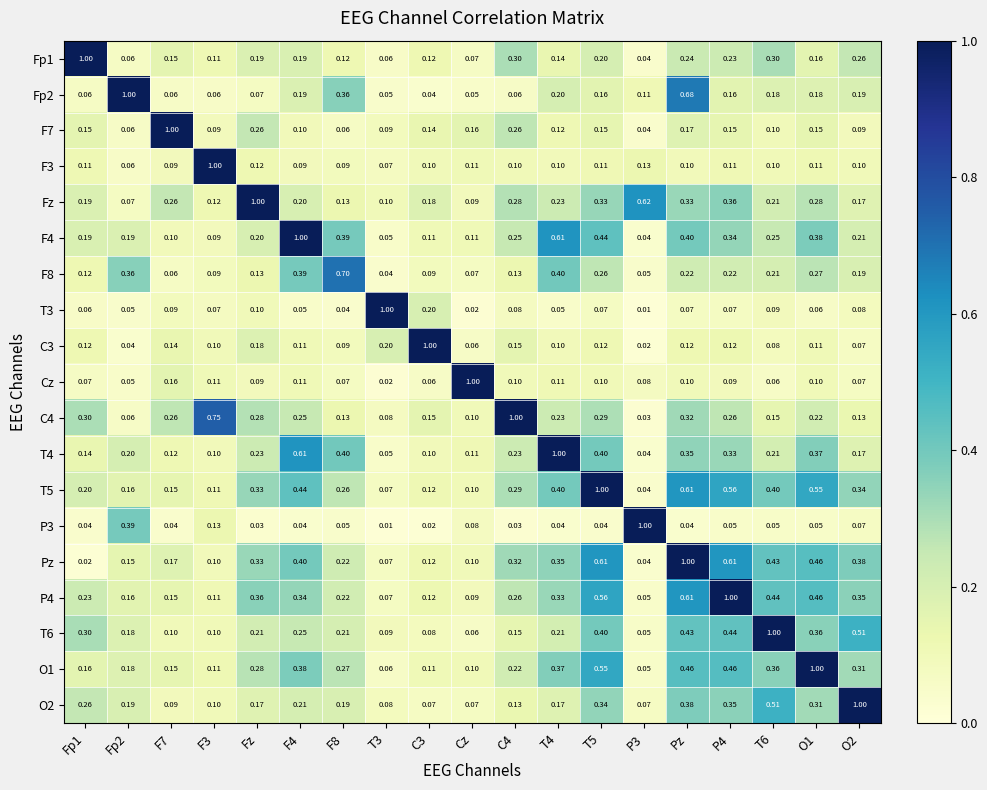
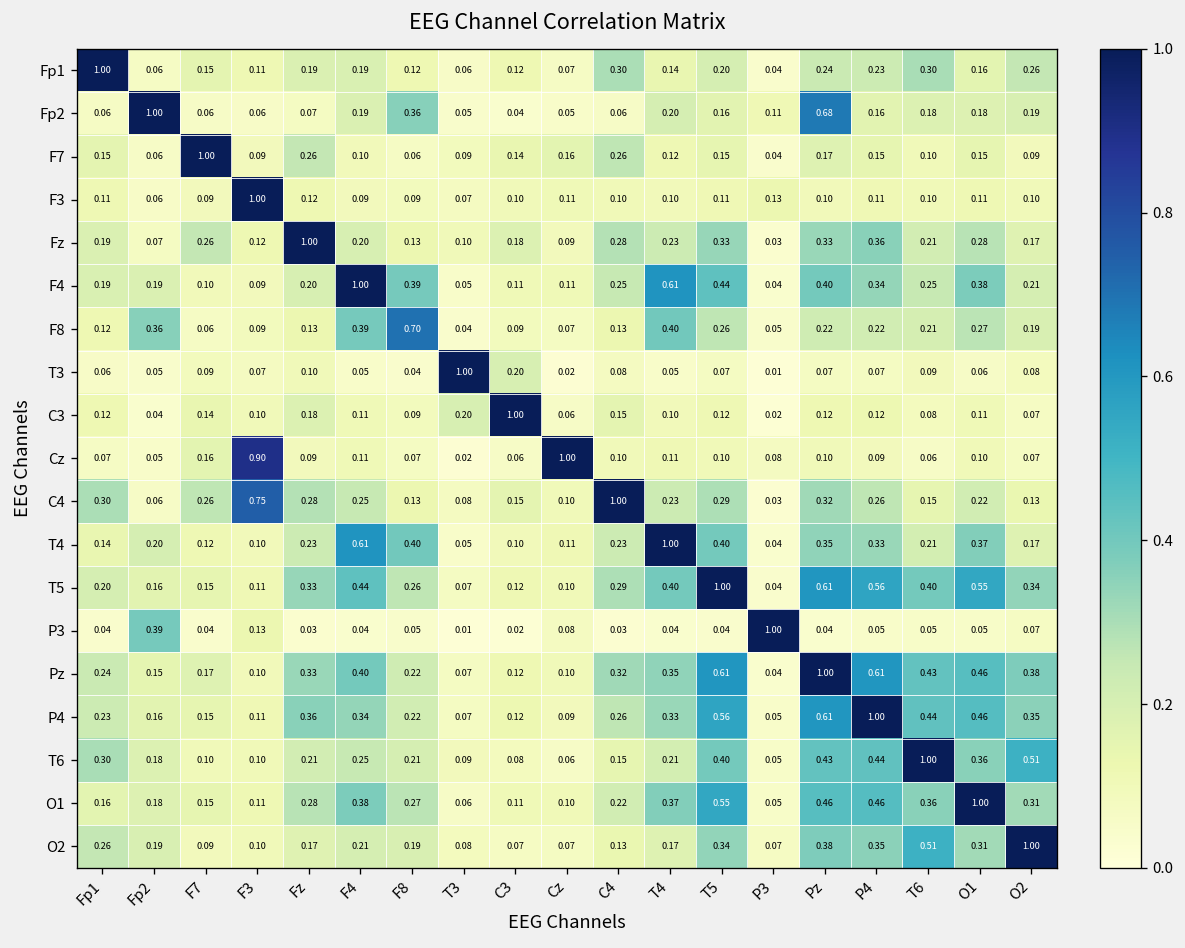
  {
    "Fz": {
      "Fp1": 0.19,
      "Fp2": 0.07,
      "F7": 0.26,
      "F3": 0.12,
      "Fz": 1.00,
      "F4": 0.20,
      "F8": 0.13,
      "T3": 0.10,
      "C3": 0.18,
      "Cz": 0.09,
      "C4": 0.28,
      "T4": 0.23,
      "T5": 0.33,
-     "P3": 0.62,
+     "P3": 0.03,
      "Pz": 0.33,
      "P4": 0.36,
      "T6": 0.21,
      "O1": 0.28,
      "O2": 0.17
    },
    "Cz": {
      "Fp1": 0.07,
      "Fp2": 0.05,
      "F7": 0.16,
-     "F3": 0.11,
+     "F3": 0.90,
      "Fz": 0.09,
      "F4": 0.11,
      "F8": 0.07,
      "T3": 0.02,
      "C3": 0.06,
      "Cz": 1.00,
      "C4": 0.10,
      "T4": 0.11,
      "T5": 0.10,
      "P3": 0.08,
      "Pz": 0.10,
      "P4": 0.09,
      "T6": 0.06,
      "O1": 0.10,
      "O2": 0.07
    },
    "Pz": {
-     "Fp1": 0.02,
+     "Fp1": 0.24,
      "Fp2": 0.15,
      "F7": 0.17,
      "F3": 0.10,
      "Fz": 0.33,
      "F4": 0.40,
      "F8": 0.22,
      "T3": 0.07,
      "C3": 0.12,
      "Cz": 0.10,
      "C4": 0.32,
      "T4": 0.35,
      "T5": 0.61,
      "P3": 0.04,
      "Pz": 1.00,
      "P4": 0.61,
      "T6": 0.43,
      "O1": 0.46,
      "O2": 0.38
    }
  }
